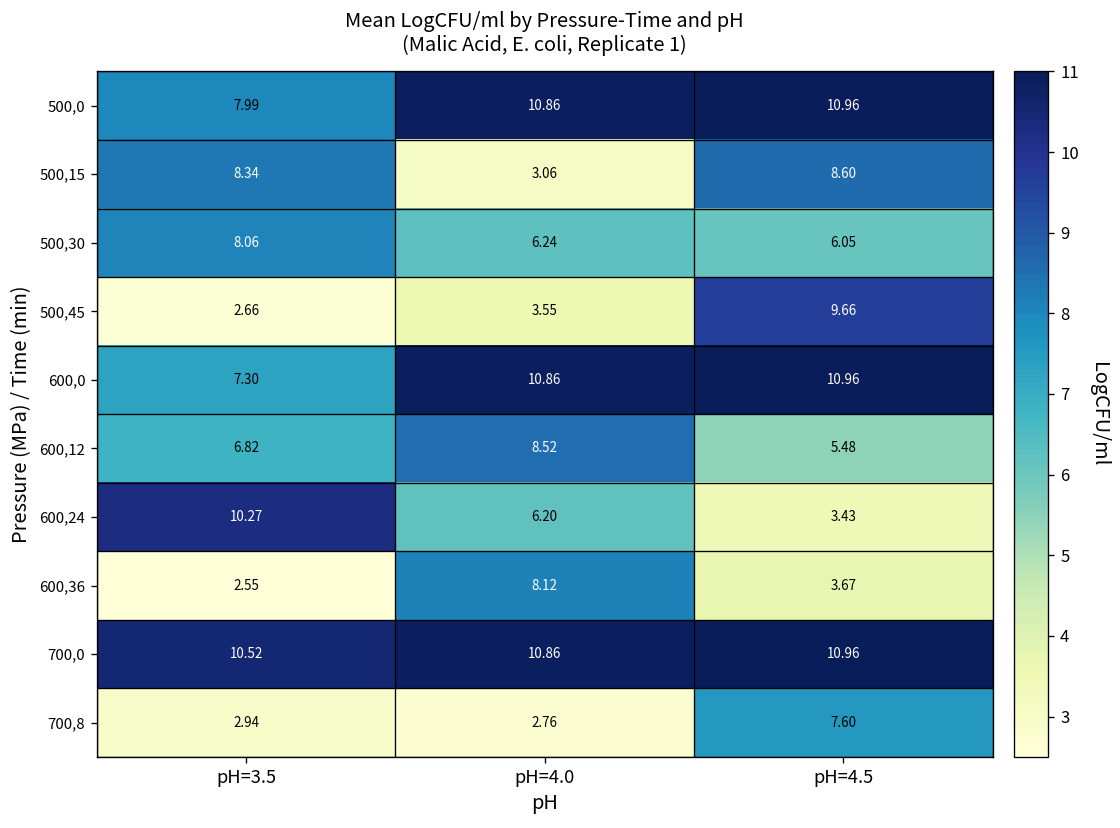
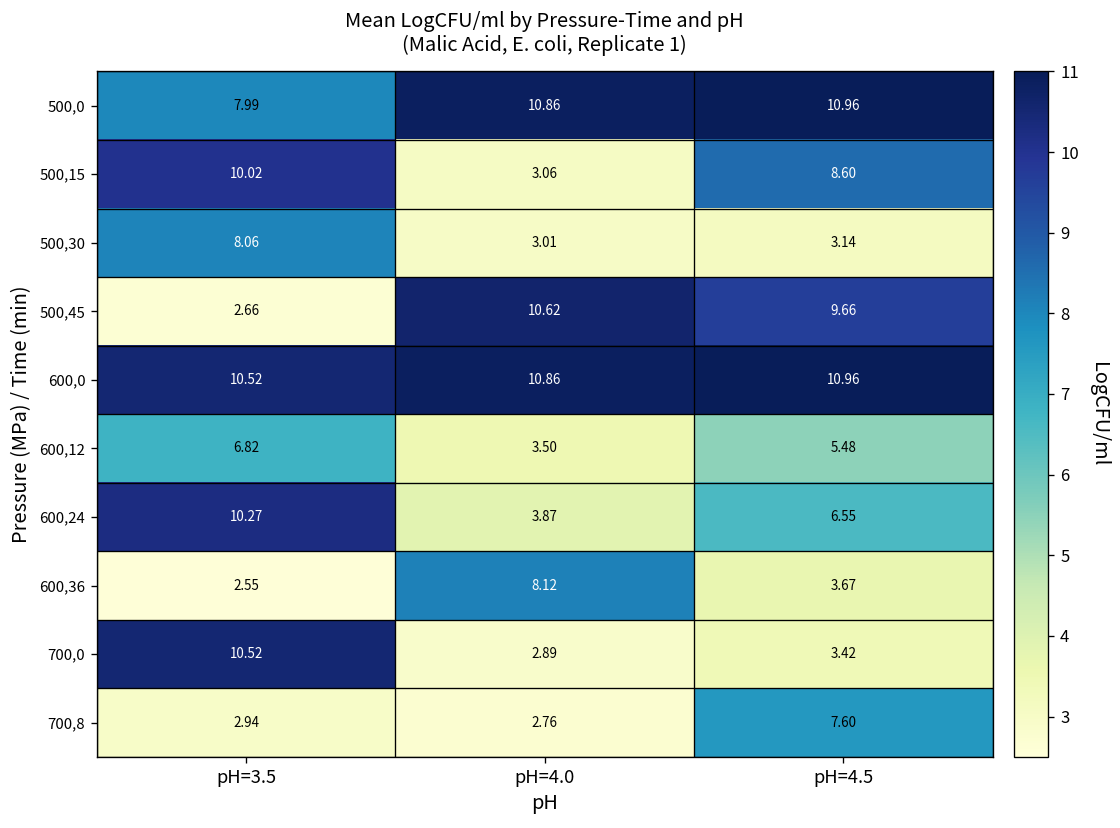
  {
    "500,0": {
      "pH=3.5": 7.99,
      "pH=4.0": 10.86,
      "pH=4.5": 10.96
    },
    "500,15": {
-     "pH=3.5": 8.34,
+     "pH=3.5": 10.02,
      "pH=4.0": 3.06,
      "pH=4.5": 8.60
    },
    "500,30": {
      "pH=3.5": 8.06,
-     "pH=4.0": 6.24,
-     "pH=4.5": 6.05
+     "pH=4.0": 3.01,
+     "pH=4.5": 3.14
    },
    "500,45": {
      "pH=3.5": 2.66,
-     "pH=4.0": 3.55,
+     "pH=4.0": 10.62,
      "pH=4.5": 9.66
    },
    "600,0": {
-     "pH=3.5": 7.30,
+     "pH=3.5": 10.52,
      "pH=4.0": 10.86,
      "pH=4.5": 10.96
    },
    "600,12": {
      "pH=3.5": 6.82,
-     "pH=4.0": 8.52,
+     "pH=4.0": 3.50,
      "pH=4.5": 5.48
    },
    "600,24": {
      "pH=3.5": 10.27,
-     "pH=4.0": 6.20,
-     "pH=4.5": 3.43
+     "pH=4.0": 3.87,
+     "pH=4.5": 6.55
    },
    "600,36": {
      "pH=3.5": 2.55,
      "pH=4.0": 8.12,
      "pH=4.5": 3.67
    },
    "700,0": {
      "pH=3.5": 10.52,
-     "pH=4.0": 10.86,
-     "pH=4.5": 10.96
+     "pH=4.0": 2.89,
+     "pH=4.5": 3.42
    },
    "700,8": {
      "pH=3.5": 2.94,
      "pH=4.0": 2.76,
      "pH=4.5": 7.60
    }
  }
